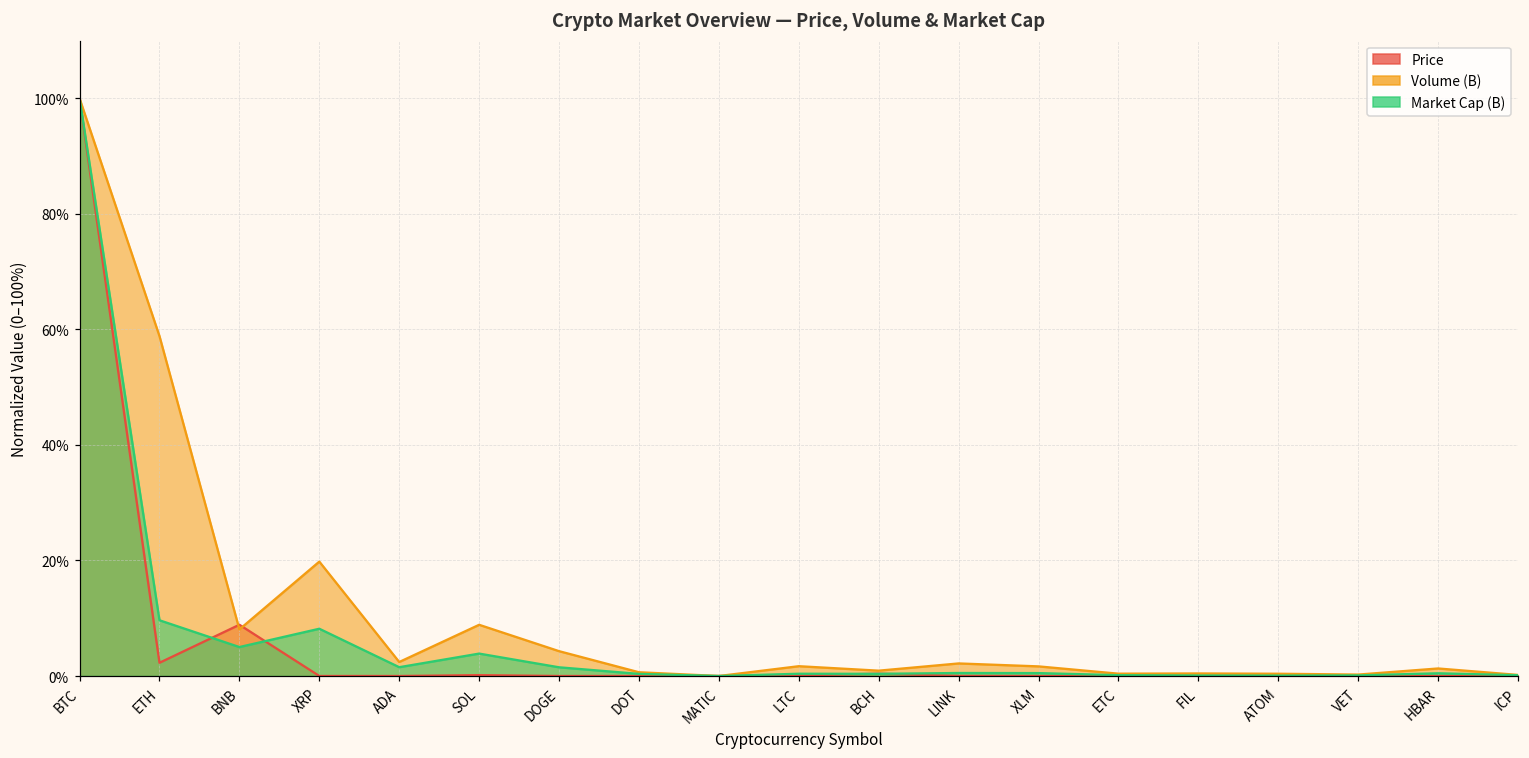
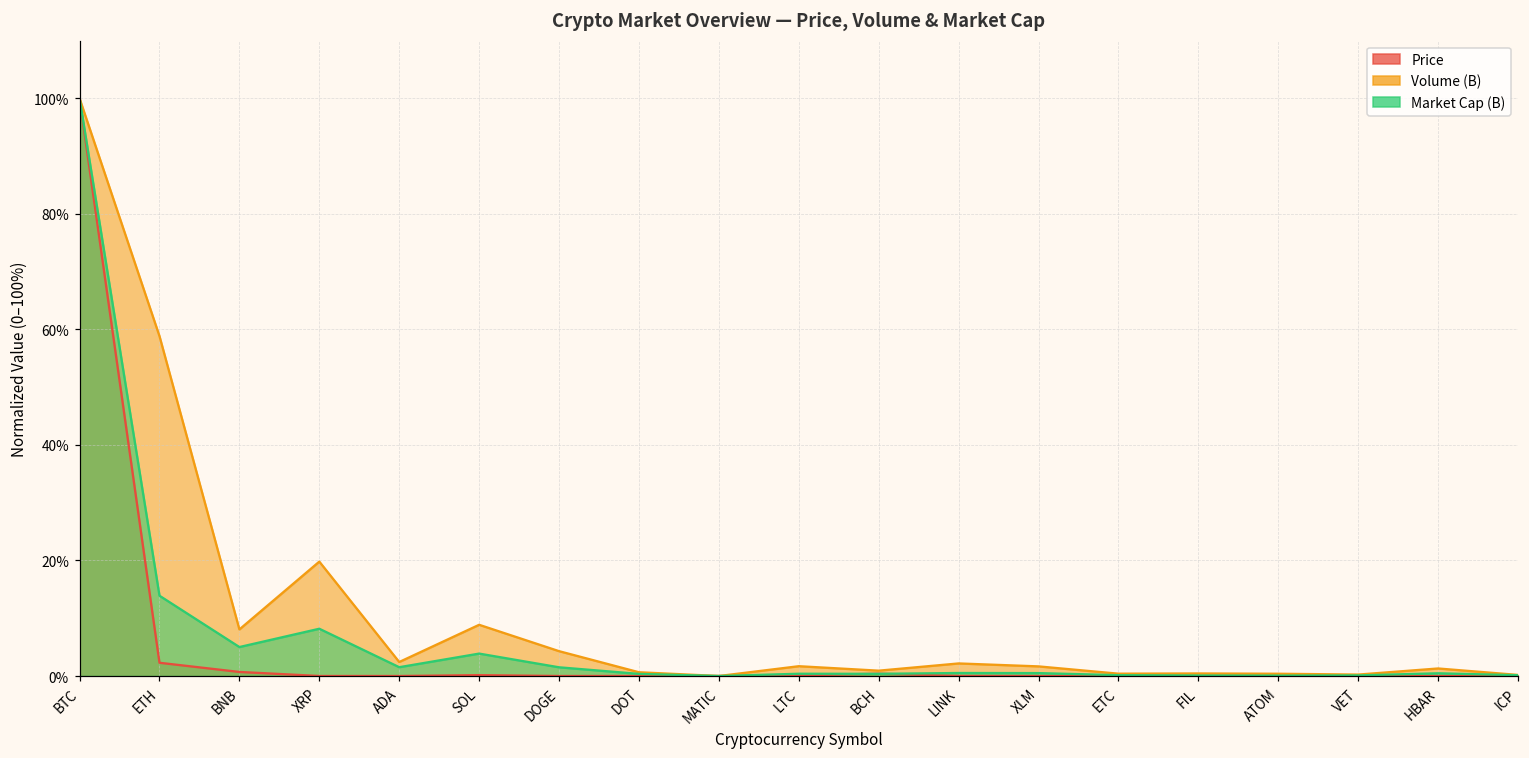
  {
    "Price": {
      "ETH": "2%",
-     "BNB": "9%",
+     "BNB": "1%",
      "XRP": "0%",
      "ADA": "0%",
      "SOL": "0%",
      "DOGE": "0%",
      "LINK": "0%",
      "XLM": "0%"
    },
    "Volume (B)": {
      "ETH": "59%",
      "BNB": "8%",
      "XRP": "20%",
      "ADA": "2%",
      "SOL": "9%",
      "DOGE": "4%",
      "LTC": "2%",
      "BCH": "1%",
      "LINK": "2%",
      "XLM": "2%",
      "HBAR": "1%"
    },
    "Market Cap (B)": {
-     "ETH": "10%",
+     "ETH": "14%",
      "BNB": "5%",
      "XRP": "8%",
      "ADA": "2%",
      "SOL": "4%",
      "DOGE": "2%",
      "LINK": "1%",
      "XLM": "1%"
    }
  }
